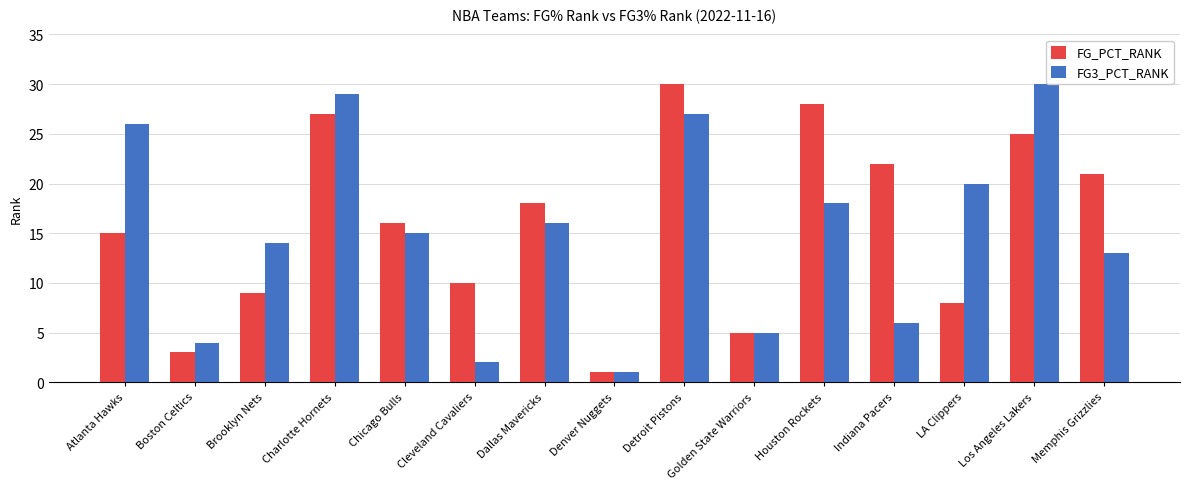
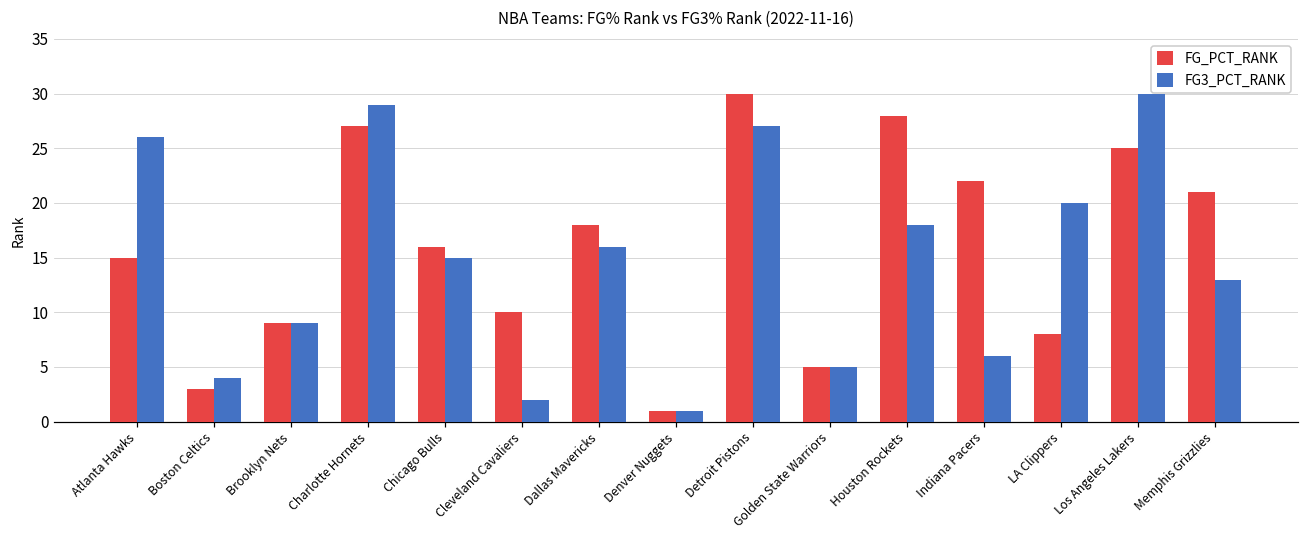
  {
    "FG_PCT_RANK": {
      "Atlanta Hawks": 15,
      "Boston Celtics": 3,
      "Brooklyn Nets": 9,
      "Charlotte Hornets": 27,
      "Chicago Bulls": 16,
      "Cleveland Cavaliers": 10,
      "Dallas Mavericks": 18,
      "Denver Nuggets": 1,
      "Detroit Pistons": 30,
      "Golden State Warriors": 5,
      "Houston Rockets": 28,
      "Indiana Pacers": 22,
      "LA Clippers": 8,
      "Los Angeles Lakers": 25,
      "Memphis Grizzlies": 21
    },
    "FG3_PCT_RANK": {
      "Atlanta Hawks": 26,
      "Boston Celtics": 4,
-     "Brooklyn Nets": 14,
+     "Brooklyn Nets": 9,
      "Charlotte Hornets": 29,
      "Chicago Bulls": 15,
      "Cleveland Cavaliers": 2,
      "Dallas Mavericks": 16,
      "Denver Nuggets": 1,
      "Detroit Pistons": 27,
      "Golden State Warriors": 5,
      "Houston Rockets": 18,
      "Indiana Pacers": 6,
      "LA Clippers": 20,
      "Memphis Grizzlies": 13
    }
  }
